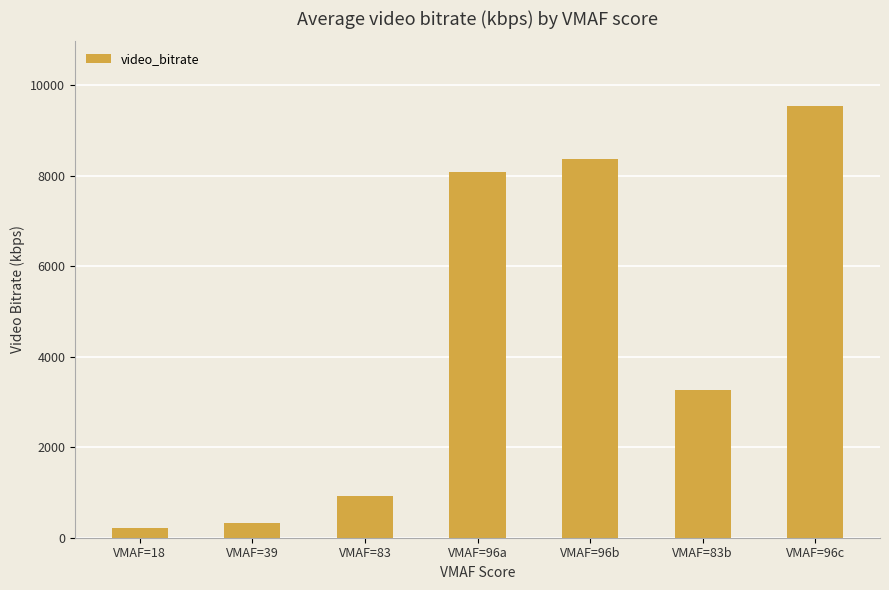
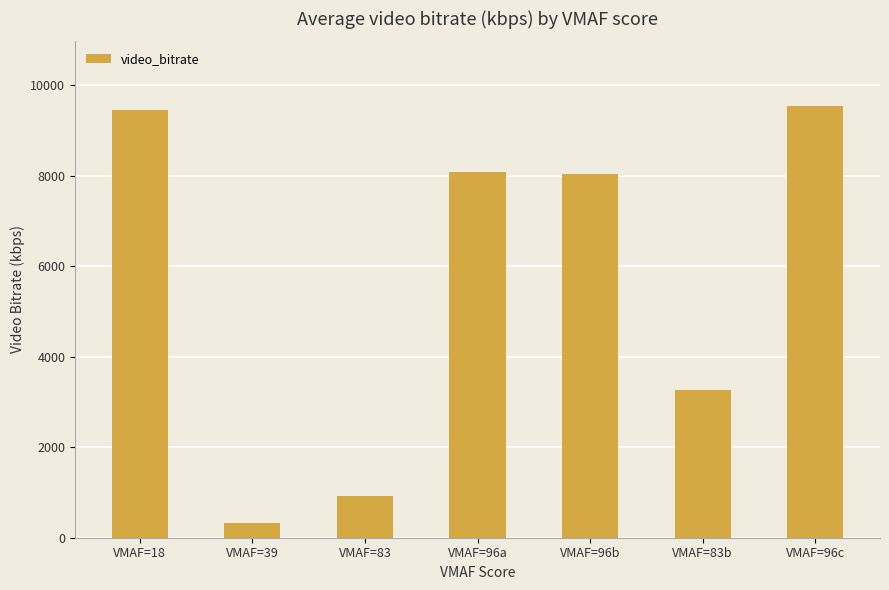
  {
-   "VMAF=18": 200,
+   "VMAF=18": 9400,
    "VMAF=39": 300,
    "VMAF=83": 900,
    "VMAF=96a": 8100,
-   "VMAF=96b": 8400,
+   "VMAF=96b": 8000,
    "VMAF=83b": 3300,
    "VMAF=96c": 9500
  }
